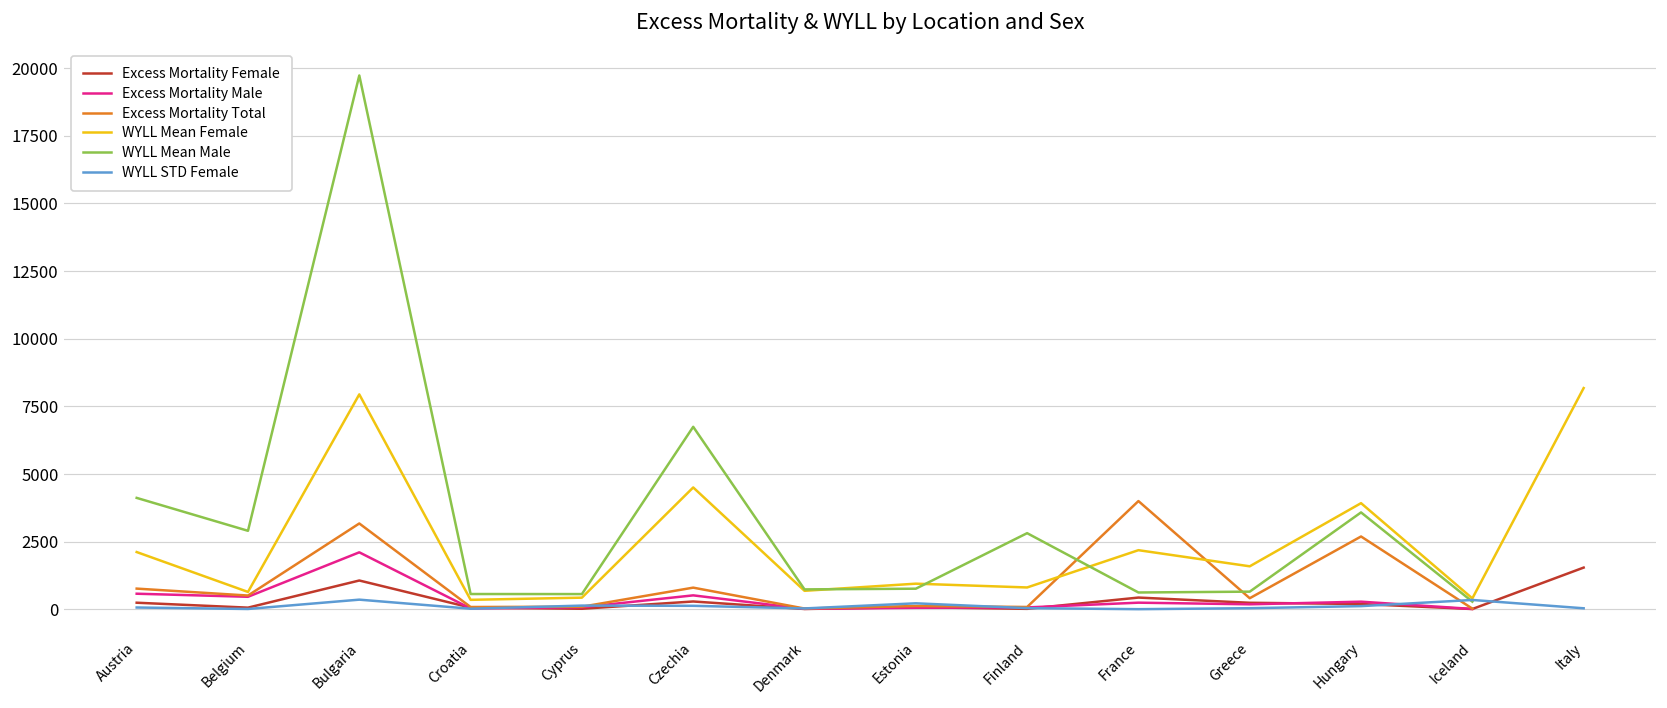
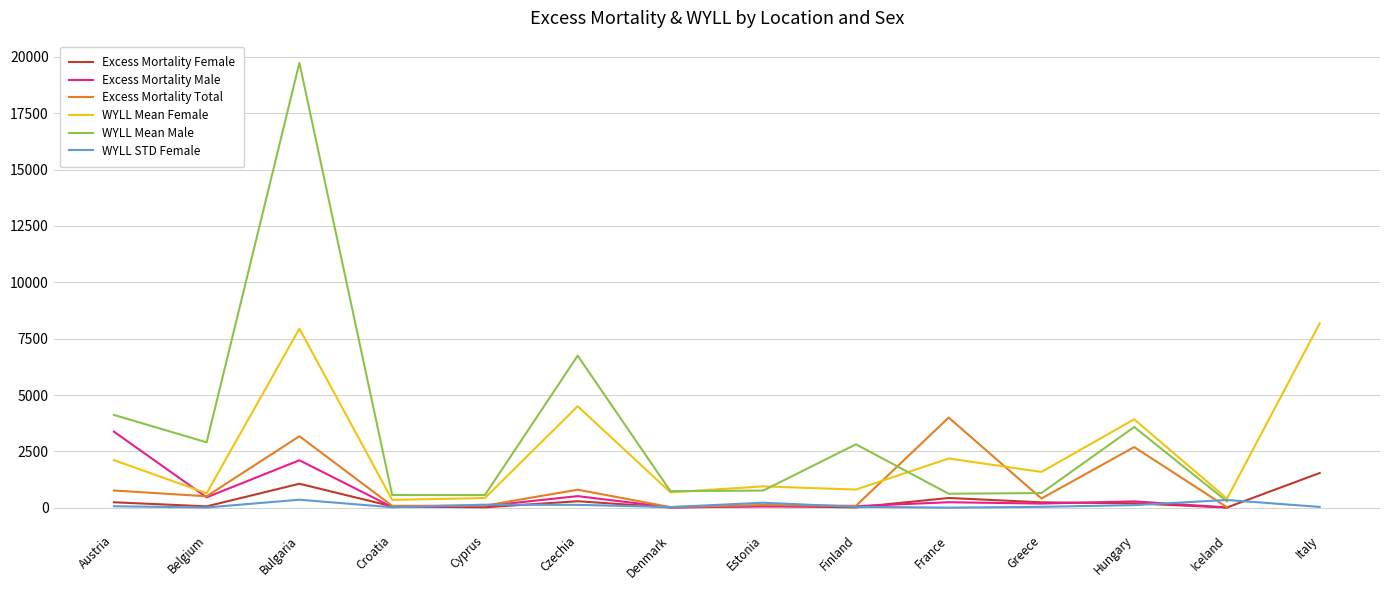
  {
    "Excess Mortality Female": {
      "Austria": 200,
      "Bulgaria": 1100,
      "Czechia": 300,
      "France": 400,
      "Italy": 1500
    },
    "Excess Mortality Male": {
-     "Austria": 600,
+     "Austria": 3400,
      "Bulgaria": 2100,
      "Czechia": 500,
      "France": 300
    },
    "Excess Mortality Total": {
      "Austria": 800,
      "Bulgaria": 3200,
      "Czechia": 800,
      "France": 4000,
      "Greece": 400,
      "Hungary": 2700
    },
    "WYLL Mean Female": {
      "Austria": 2100,
      "Belgium": 600,
      "Bulgaria": 7900,
      "Croatia": 400,
      "Cyprus": 400,
      "Czechia": 4500,
      "Estonia": 1000,
      "Finland": 800,
      "France": 2200,
      "Greece": 1600,
      "Hungary": 3900,
      "Italy": 8200
    },
    "WYLL Mean Male": {
      "Austria": 4100,
      "Belgium": 2900,
      "Bulgaria": 19700,
      "Croatia": 600,
      "Cyprus": 600,
      "Czechia": 6700,
      "Estonia": 800,
      "Finland": 2800,
      "France": 600,
      "Greece": 700,
      "Hungary": 3600
    },
    "WYLL STD Female": {
      "Austria": 100,
      "Bulgaria": 400,
      "Czechia": 100,
      "France": 0,
      "Greece": 0,
      "Italy": 0
    }
  }
